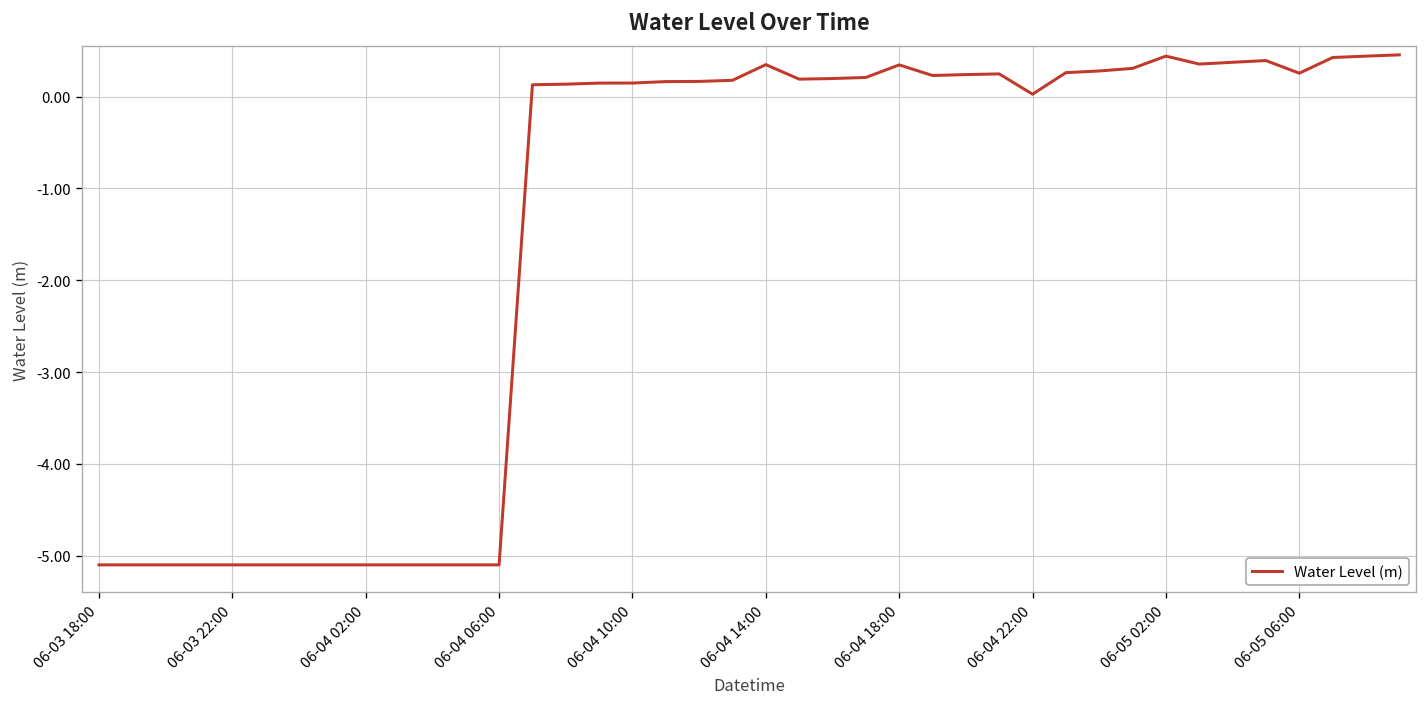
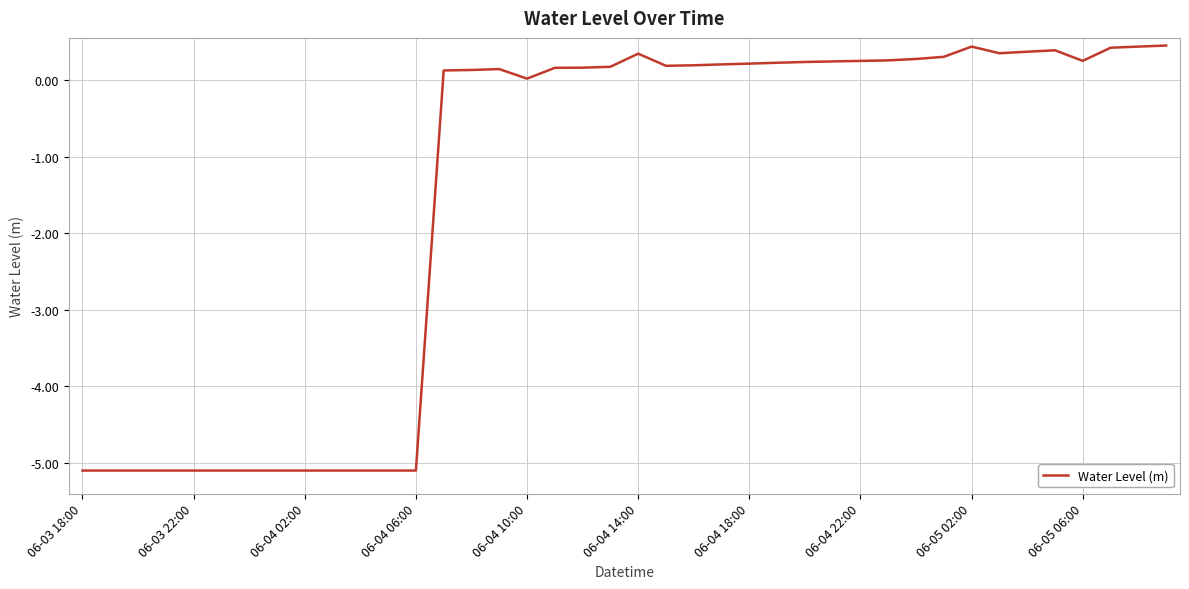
  {
    "06-03 18:00": -5.1,
    "06-03 22:00": -5.1,
    "06-04 02:00": -5.1,
    "06-04 06:00": -5.1,
-   "06-04 10:00": 0.1,
+   "06-04 10:00": 0.0,
    "06-04 14:00": 0.3,
-   "06-04 18:00": 0.3,
-   "06-04 22:00": 0.0,
+   "06-04 18:00": 0.2,
+   "06-04 22:00": 0.3,
    "06-05 02:00": 0.4,
    "06-05 06:00": 0.3
  }
